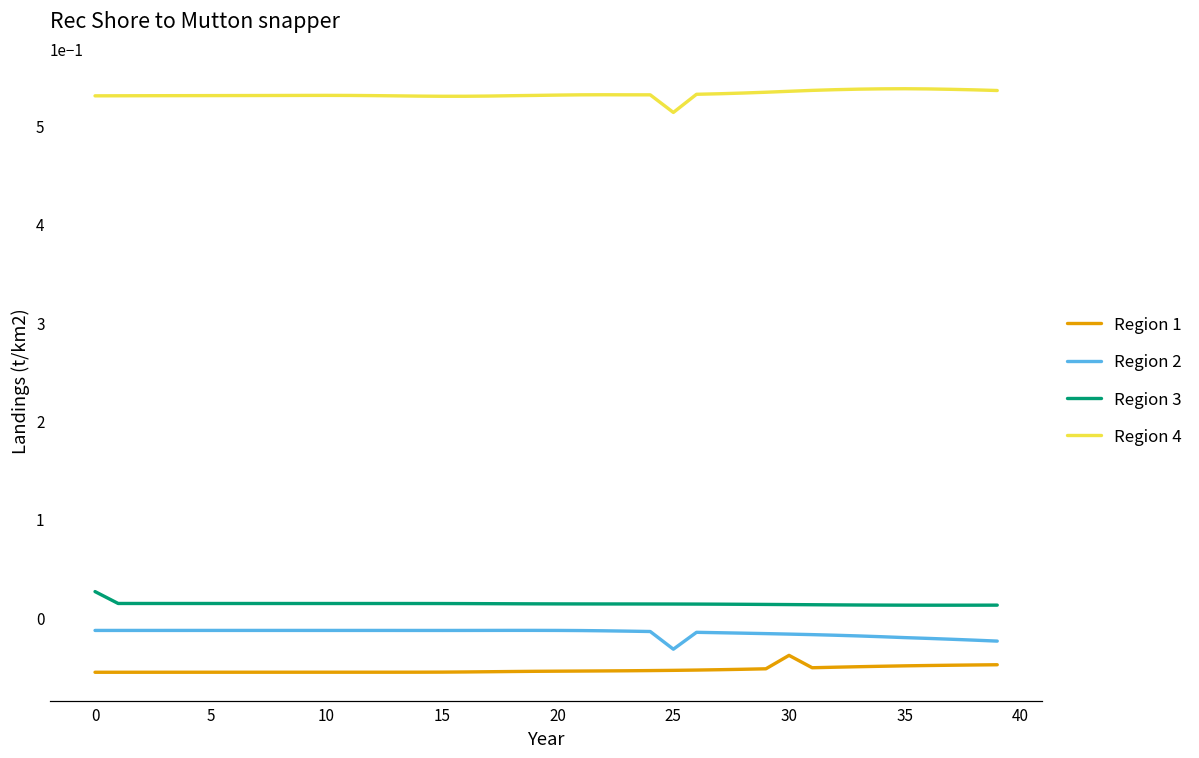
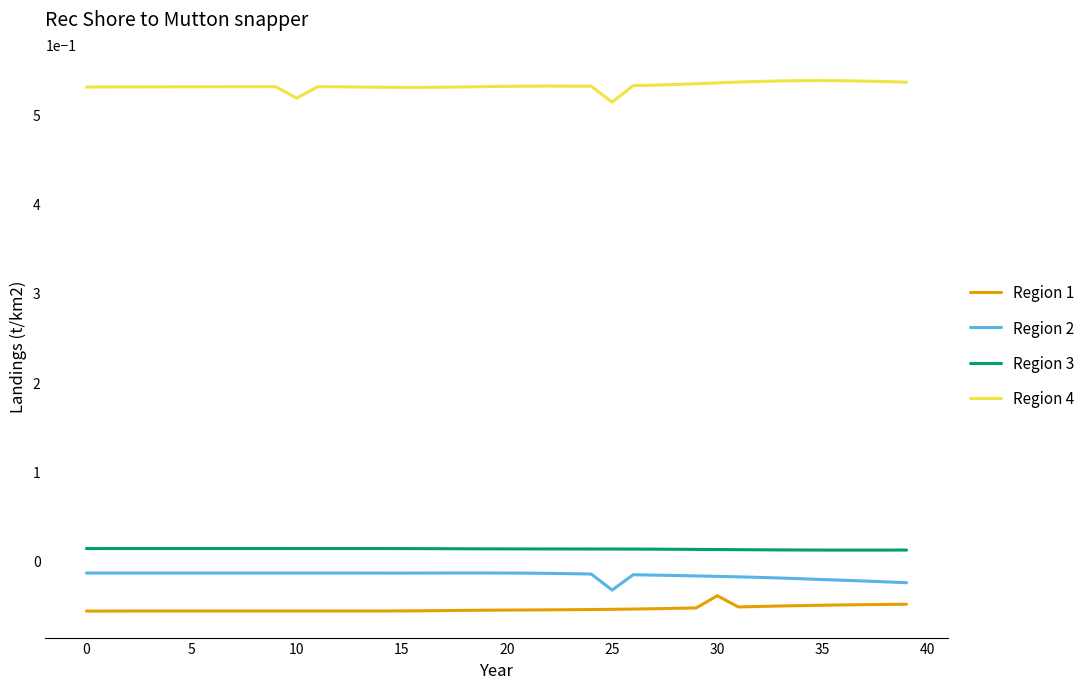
  {
    "Region 1": {
      "0": -0.06,
      "5": -0.06,
      "10": -0.06,
      "15": -0.06,
      "20": -0.06,
      "25": -0.05,
      "30": -0.04,
      "35": -0.05
    },
    "Region 2": {
      "0": -0.01,
      "5": -0.01,
      "10": -0.01,
      "15": -0.01,
      "20": -0.01,
      "25": -0.03,
      "30": -0.02,
      "35": -0.02
    },
    "Region 3": {
-     "0": 0.03,
+     "0": 0.01,
      "5": 0.01,
      "10": 0.01,
      "15": 0.01,
      "20": 0.01,
      "25": 0.01,
      "30": 0.01,
      "35": 0.01
    },
    "Region 4": {
      "0": 0.53,
      "5": 0.53,
-     "10": 0.53,
+     "10": 0.52,
      "15": 0.53,
      "20": 0.53,
      "25": 0.51,
      "30": 0.53,
      "35": 0.54
    }
  }
